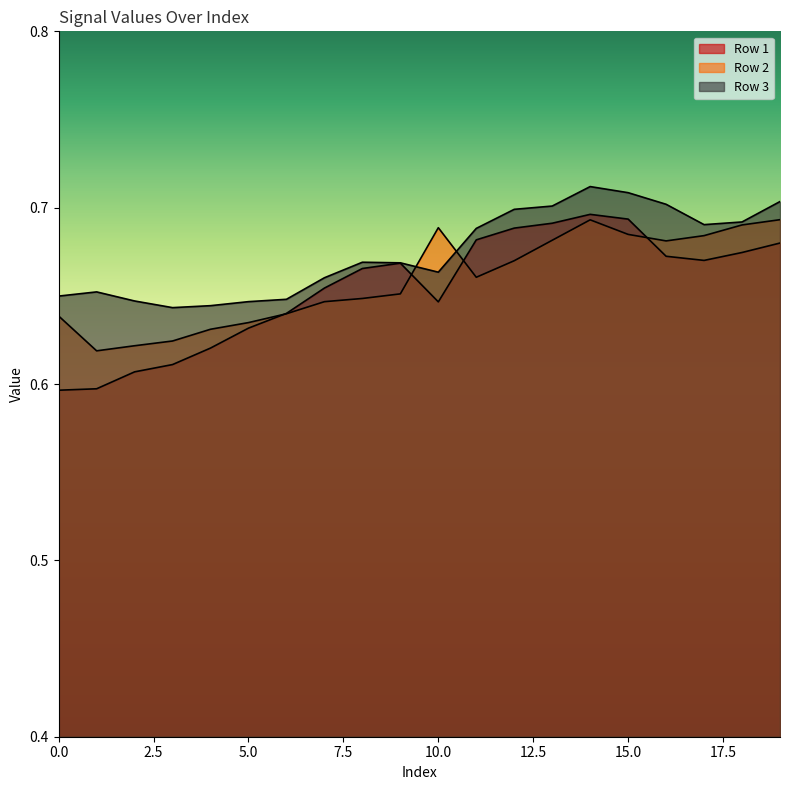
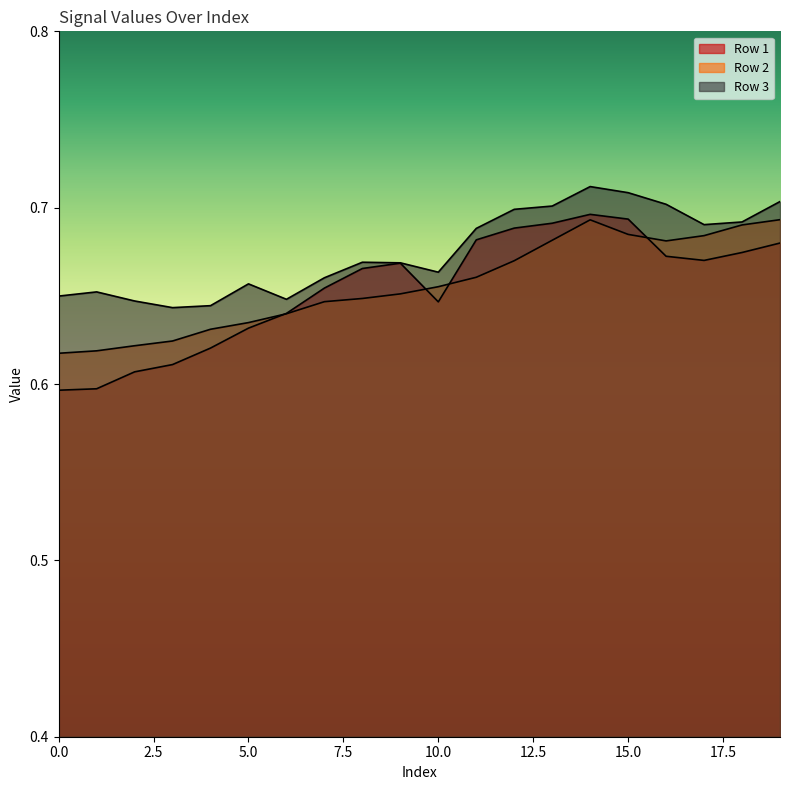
  {
    "Row 1": {
      "0.0": 0.596,
      "5.0": 0.632,
      "10.0": 0.647,
      "15.0": 0.694
    },
    "Row 2": {
-     "0.0": 0.639,
+     "0.0": 0.617,
      "5.0": 0.635,
-     "10.0": 0.689,
+     "10.0": 0.655,
      "15.0": 0.685
    },
    "Row 3": {
      "0.0": 0.650,
-     "5.0": 0.647,
+     "5.0": 0.657,
      "10.0": 0.663,
      "15.0": 0.709
    }
  }
